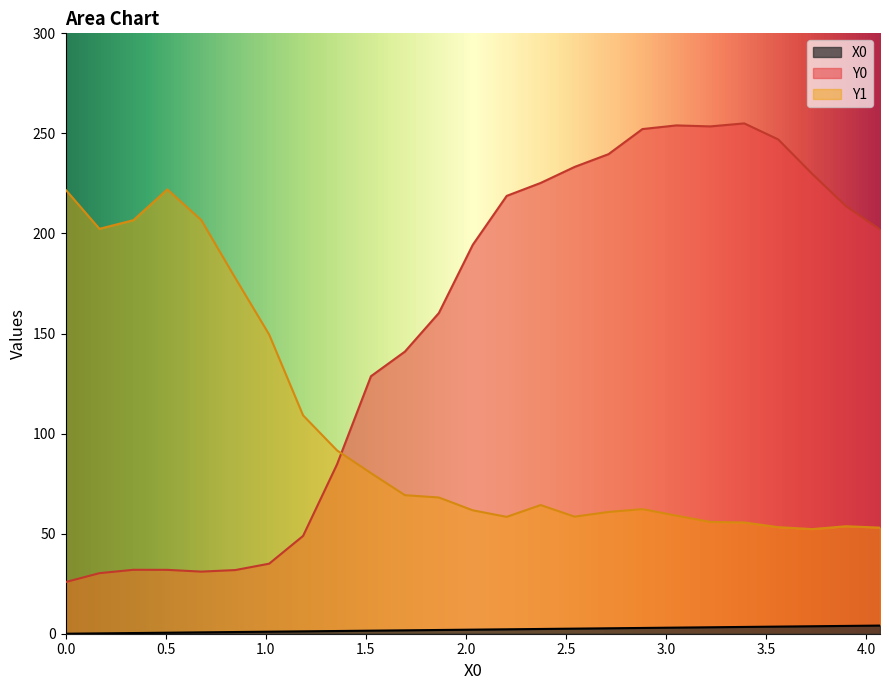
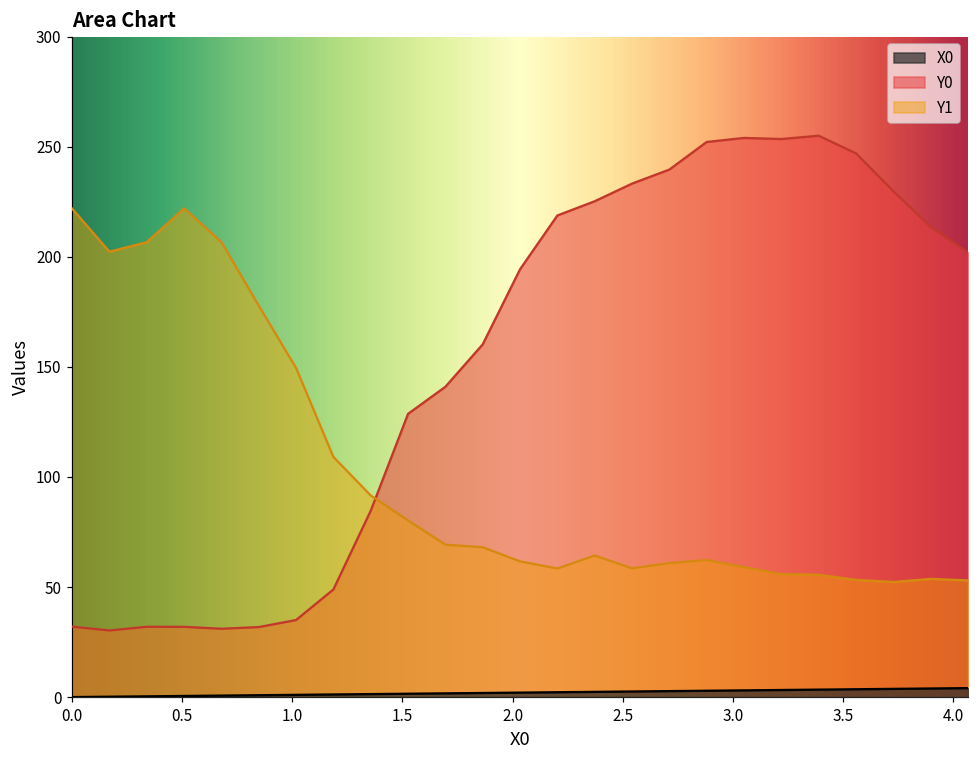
  {
    "X0": {
      "0.0": 0
    },
    "Y0": {
-     "0.0": 26
+     "0.0": 32
    },
    "Y1": {
      "0.0": 222
    }
  }
